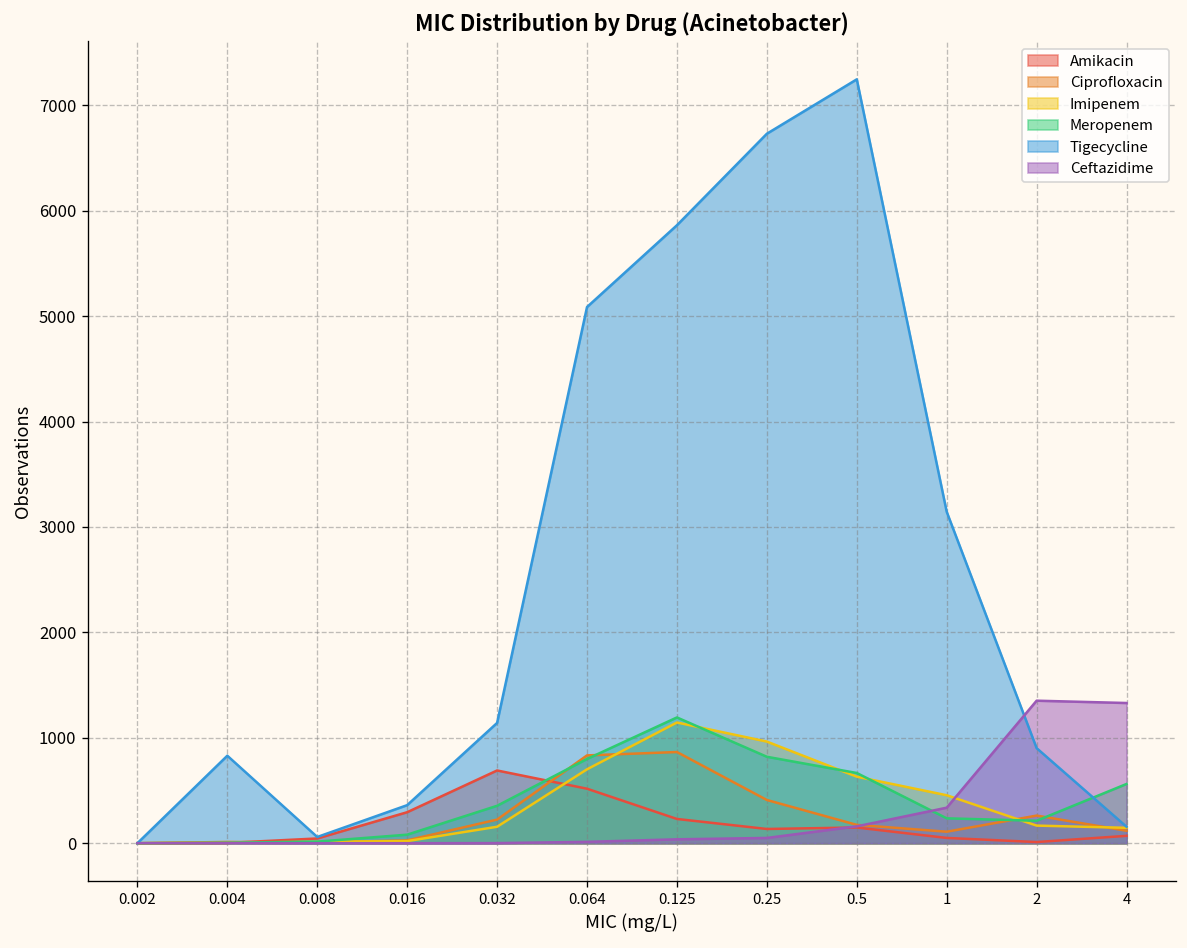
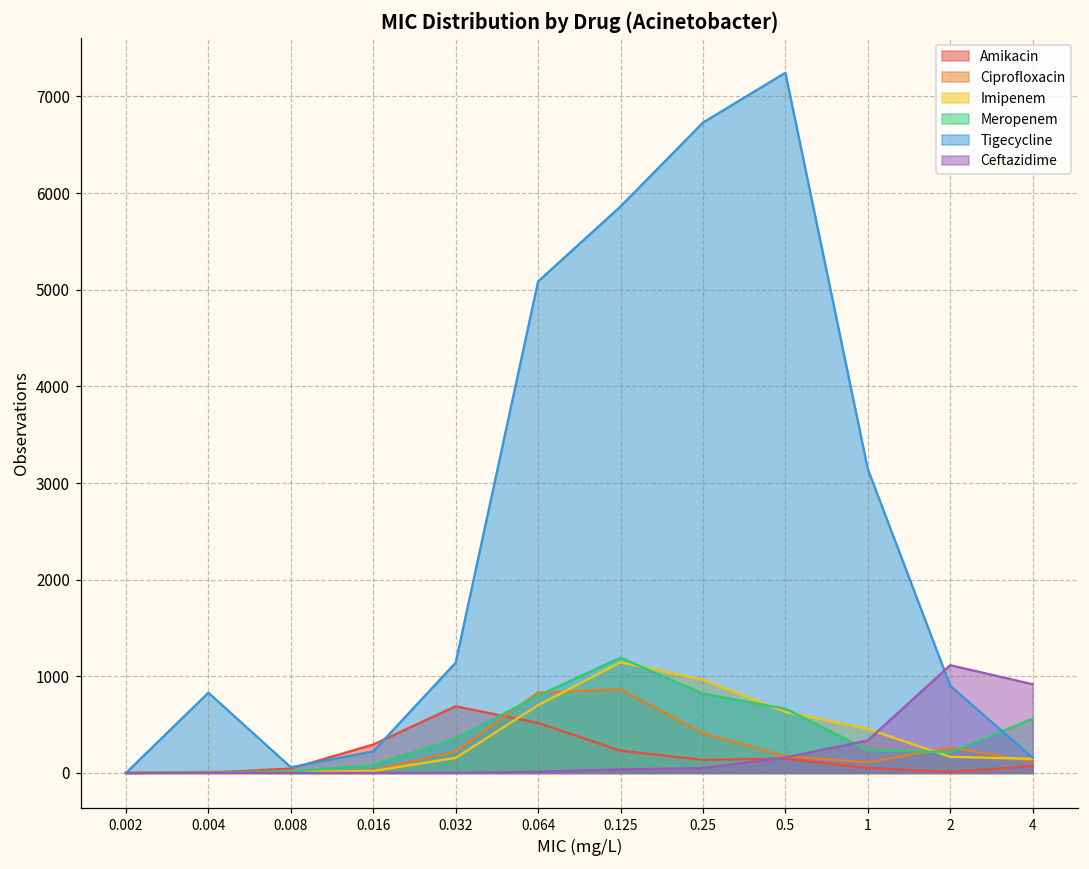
  {
    "Meropenem": {
      "0.016": 100,
      "0.032": 400,
      "0.064": 800,
      "0.125": 1200,
      "0.25": 800,
      "0.5": 700,
      "1": 200,
      "2": 200,
      "4": 600
    },
    "Tigecycline": {
      "0.004": 800,
-     "0.016": 400,
+     "0.016": 200,
      "0.032": 1100,
      "0.064": 5100,
      "0.125": 5900,
      "0.25": 6700,
      "0.5": 7200,
      "1": 3100,
      "2": 900
    },
    "Ceftazidime": {
      "0.032": 0,
      "0.064": 0,
      "0.125": 0,
      "0.25": 100,
      "1": 300,
-     "2": 1400,
-     "4": 1300
+     "2": 1100,
+     "4": 900
    }
  }
